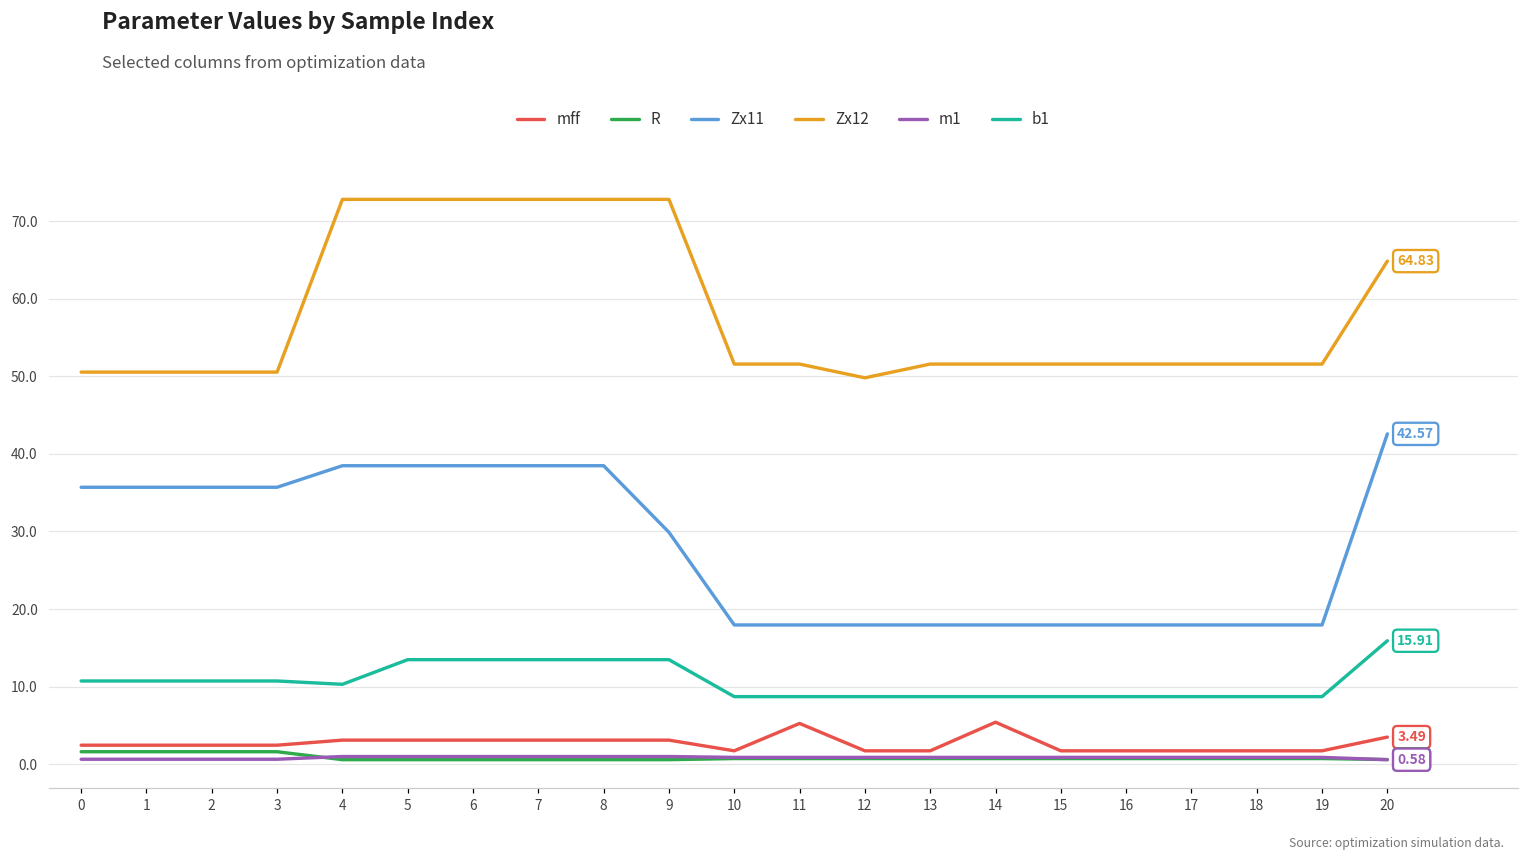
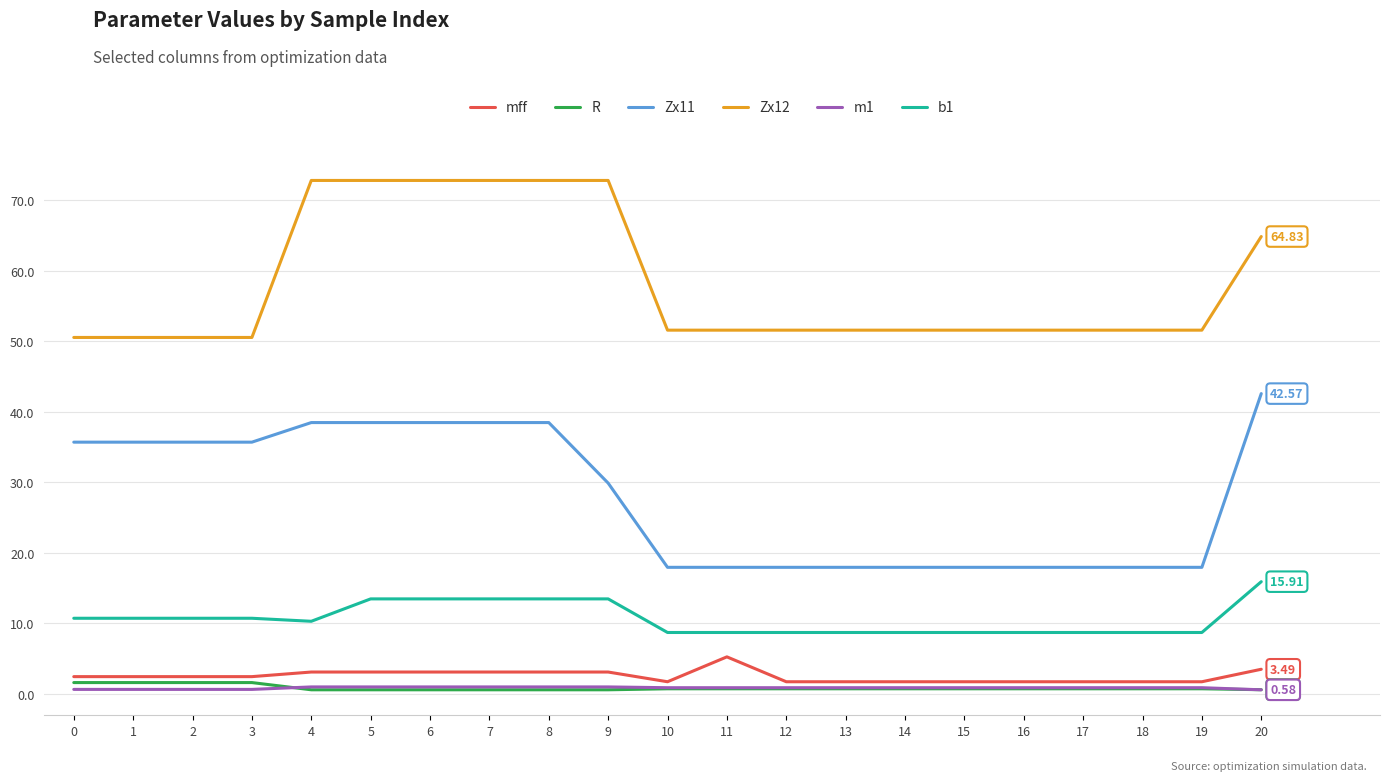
  {
    "mff": {
      "0": 2,
      "1": 2,
      "2": 2,
      "3": 2,
      "4": 3,
      "5": 3,
      "6": 3,
      "7": 3,
      "8": 3,
      "9": 3,
      "10": 2,
      "11": 5,
      "12": 2,
      "13": 2,
-     "14": 5,
+     "14": 2,
      "15": 2,
      "16": 2,
      "17": 2,
      "18": 2,
      "19": 2
    },
    "R": {
      "0": 2,
      "1": 2,
      "2": 2,
      "3": 2,
      "4": 1,
      "5": 1,
      "6": 1,
      "7": 1,
      "8": 1,
      "9": 1
    },
    "Zx11": {
      "0": 36,
      "1": 36,
      "2": 36,
      "3": 36,
      "4": 38,
      "5": 38,
      "6": 38,
      "7": 38,
      "8": 38,
      "9": 30,
      "10": 18,
      "11": 18,
      "12": 18,
      "13": 18,
      "14": 18,
      "15": 18,
      "16": 18,
      "17": 18,
      "18": 18,
      "19": 18
    },
    "Zx12": {
      "0": 51,
      "1": 51,
      "2": 51,
      "3": 51,
      "4": 73,
      "5": 73,
      "6": 73,
      "7": 73,
      "8": 73,
      "9": 73,
      "10": 52,
      "11": 52,
-     "12": 50,
+     "12": 52,
      "13": 52,
      "14": 52,
      "15": 52,
      "16": 52,
      "17": 52,
      "18": 52,
      "19": 52
    },
    "m1": {
      "0": 1,
      "1": 1,
      "2": 1,
      "3": 1,
      "4": 1,
      "5": 1,
      "6": 1,
      "7": 1,
      "8": 1,
      "9": 1
    },
    "b1": {
      "0": 11,
      "1": 11,
      "2": 11,
      "3": 11,
      "4": 10,
      "5": 13,
      "6": 13,
      "7": 13,
      "8": 13,
      "9": 13,
      "10": 9,
      "11": 9,
      "12": 9,
      "13": 9,
      "14": 9,
      "15": 9,
      "16": 9,
      "17": 9,
      "18": 9,
      "19": 9
    }
  }
